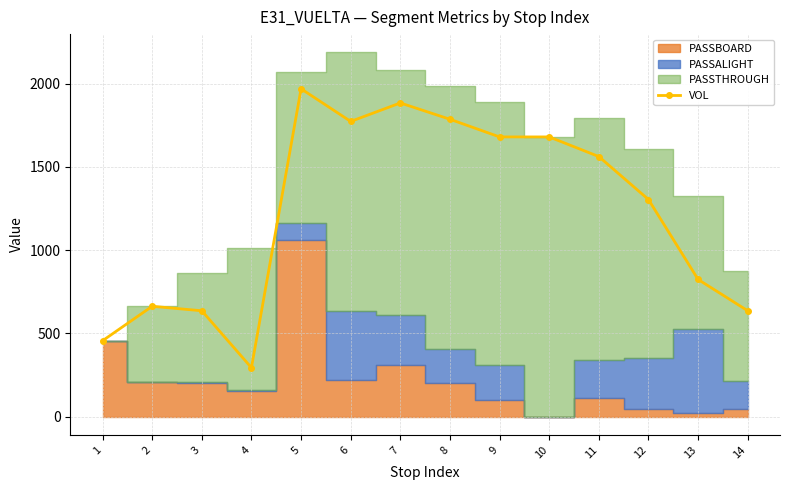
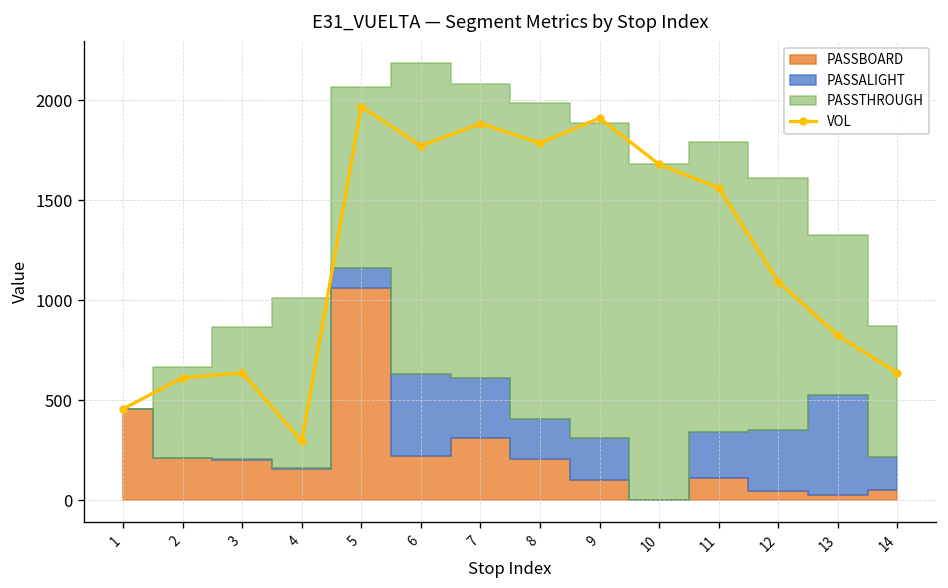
  {
    "VOL": {
-     "2": 660,
+     "2": 610,
      "3": 640,
      "4": 290,
      "5": 1970,
      "6": 1770,
      "7": 1880,
      "8": 1790,
-     "9": 1680,
+     "9": 1910,
      "10": 1680,
      "11": 1560,
-     "12": 1300,
+     "12": 1090,
      "13": 820,
      "14": 640
    }
  }
